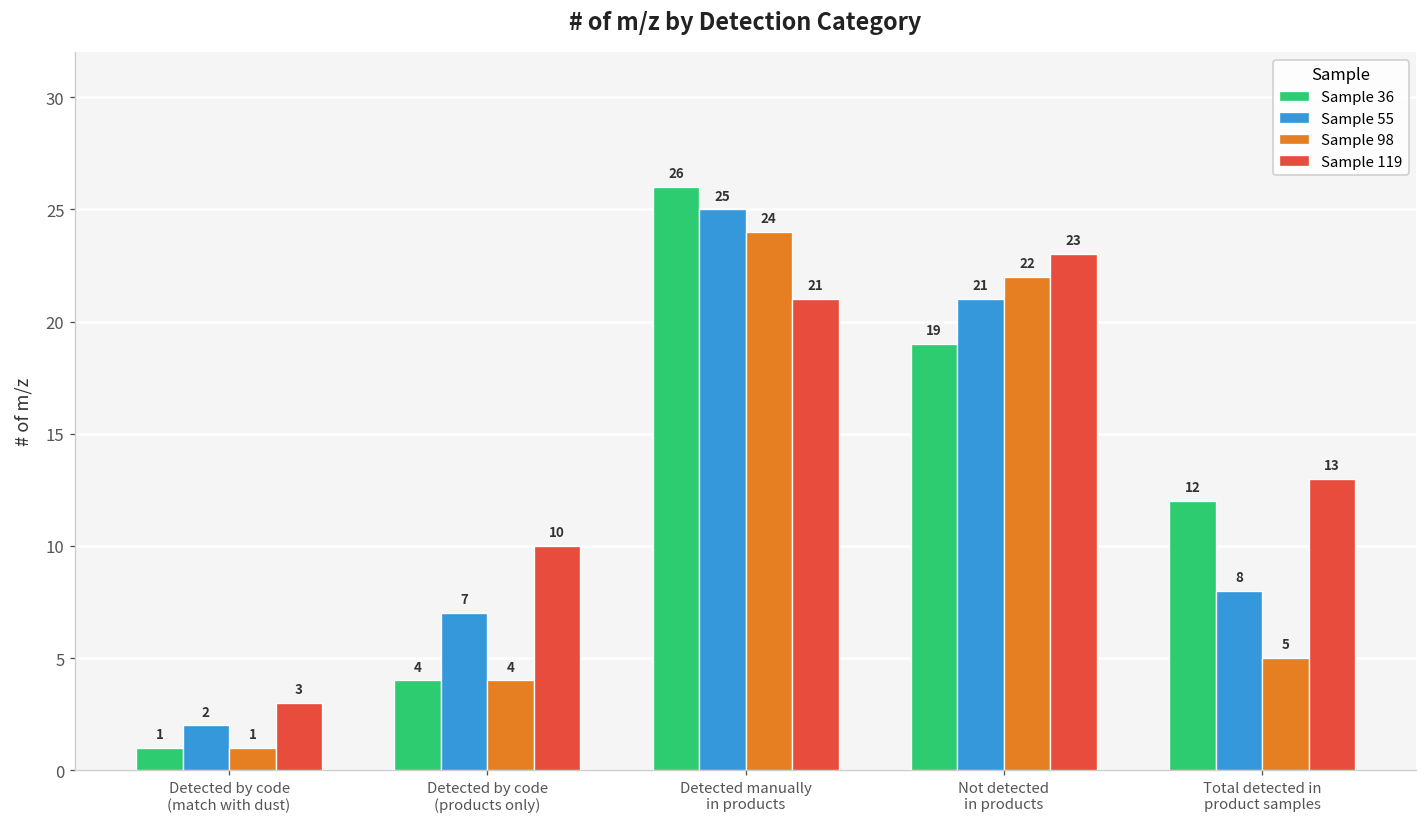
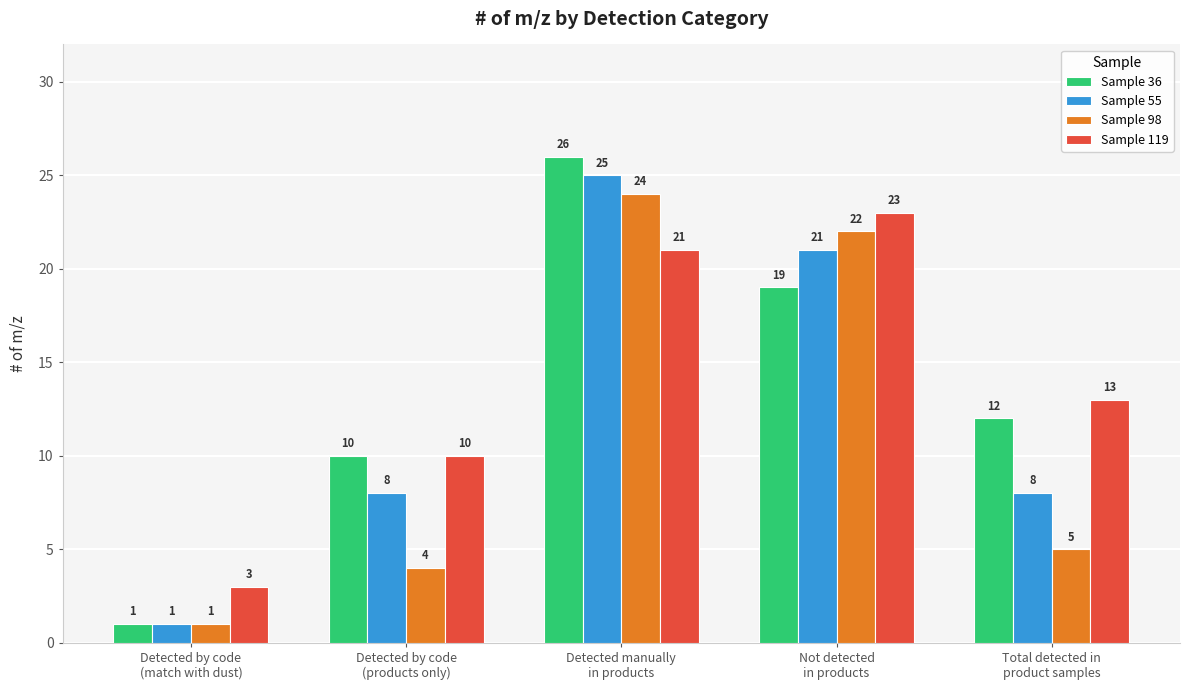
  {
    "Sample 36": {
      "Detected by code (match with dust)": 1,
-     "Detected by code (products only)": 4,
+     "Detected by code (products only)": 10,
      "Detected manually in products": 26,
      "Not detected in products": 19,
      "Total detected in product samples": 12
    },
    "Sample 55": {
-     "Detected by code (match with dust)": 2,
-     "Detected by code (products only)": 7,
+     "Detected by code (match with dust)": 1,
+     "Detected by code (products only)": 8,
      "Detected manually in products": 25,
      "Not detected in products": 21,
      "Total detected in product samples": 8
    }
  }
